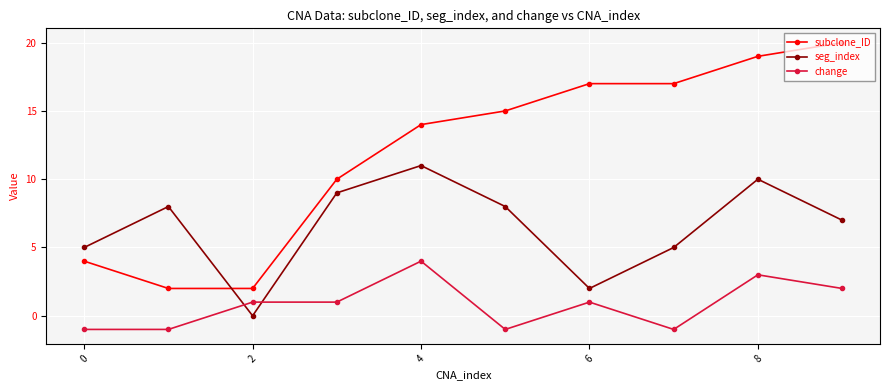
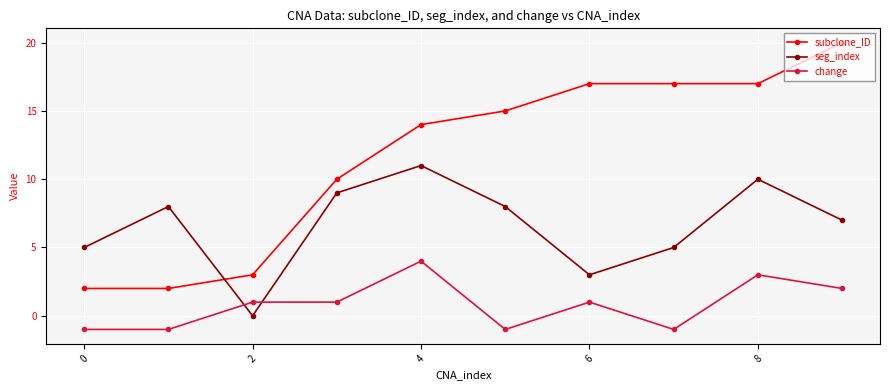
  {
    "subclone_ID": {
-     "0": 4,
-     "2": 2,
+     "0": 2,
+     "2": 3,
      "4": 14,
      "6": 17,
-     "8": 19
+     "8": 17
    },
    "seg_index": {
      "0": 5,
      "2": 0,
      "4": 11,
-     "6": 2,
+     "6": 3,
      "8": 10
    },
    "change": {
      "0": -1,
      "2": 1,
      "4": 4,
      "6": 1,
      "8": 3
    }
  }
